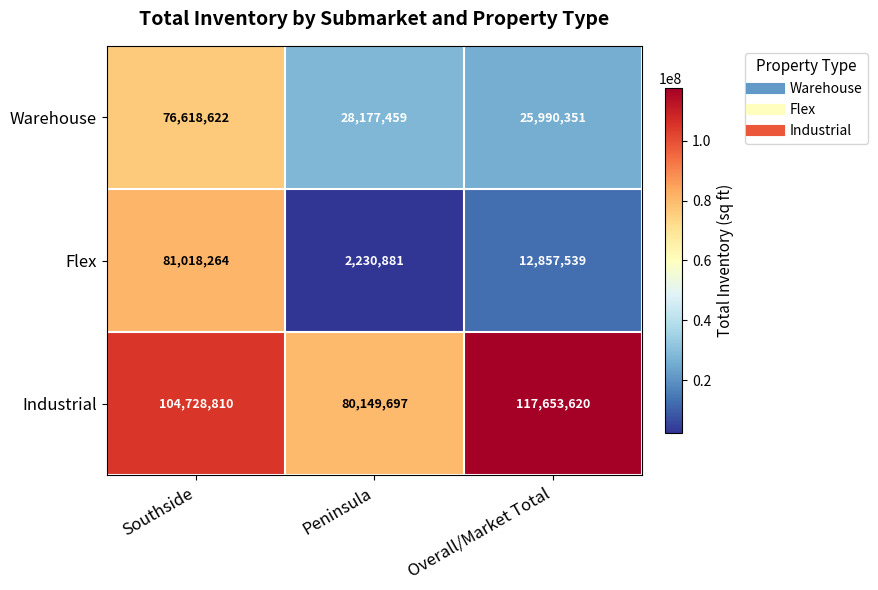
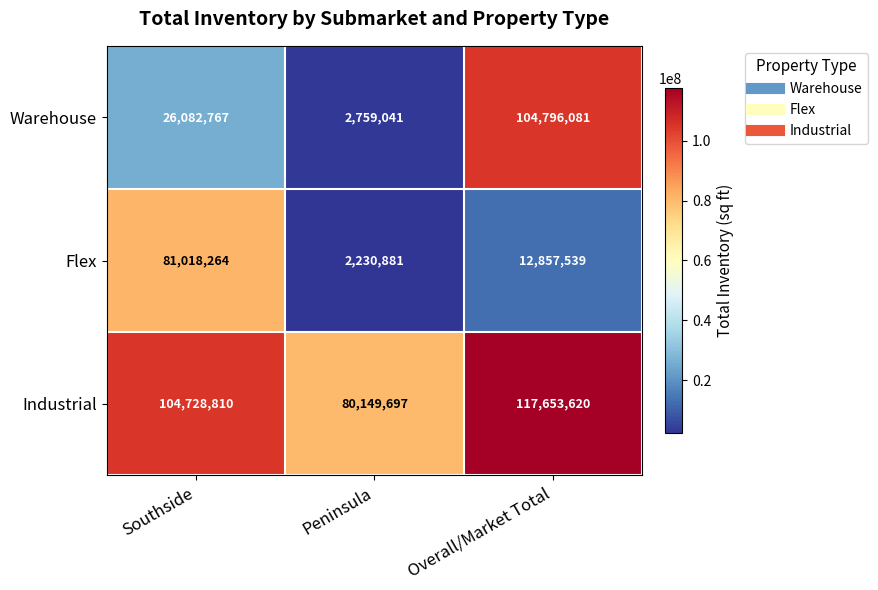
  {
    "Warehouse": {
-     "Southside": "76,618,622",
-     "Peninsula": "28,177,459",
-     "Overall/Market Total": "25,990,351"
+     "Southside": "26,082,767",
+     "Peninsula": "2,759,041",
+     "Overall/Market Total": "104,796,081"
    },
    "Flex": {
      "Southside": "81,018,264",
      "Peninsula": "2,230,881",
      "Overall/Market Total": "12,857,539"
    },
    "Industrial": {
      "Southside": "104,728,810",
      "Peninsula": "80,149,697",
      "Overall/Market Total": "117,653,620"
    }
  }
